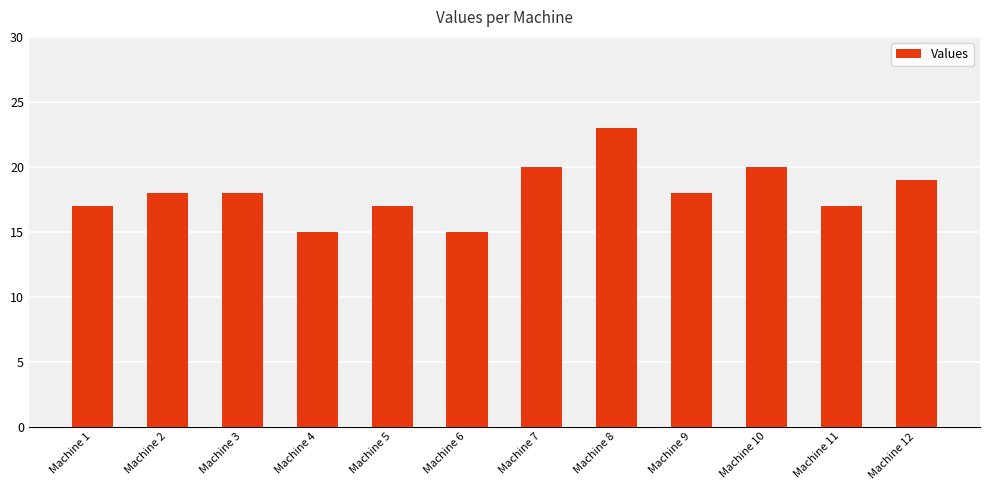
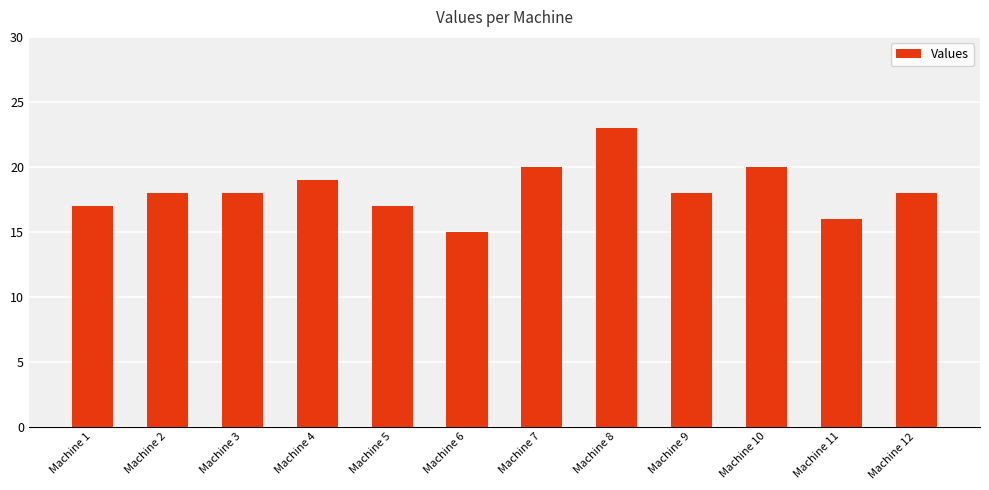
  {
    "Machine 1": 17,
    "Machine 2": 18,
    "Machine 3": 18,
-   "Machine 4": 15,
+   "Machine 4": 19,
    "Machine 5": 17,
    "Machine 6": 15,
    "Machine 7": 20,
    "Machine 8": 23,
    "Machine 9": 18,
    "Machine 10": 20,
-   "Machine 11": 17,
-   "Machine 12": 19
+   "Machine 11": 16,
+   "Machine 12": 18
  }
